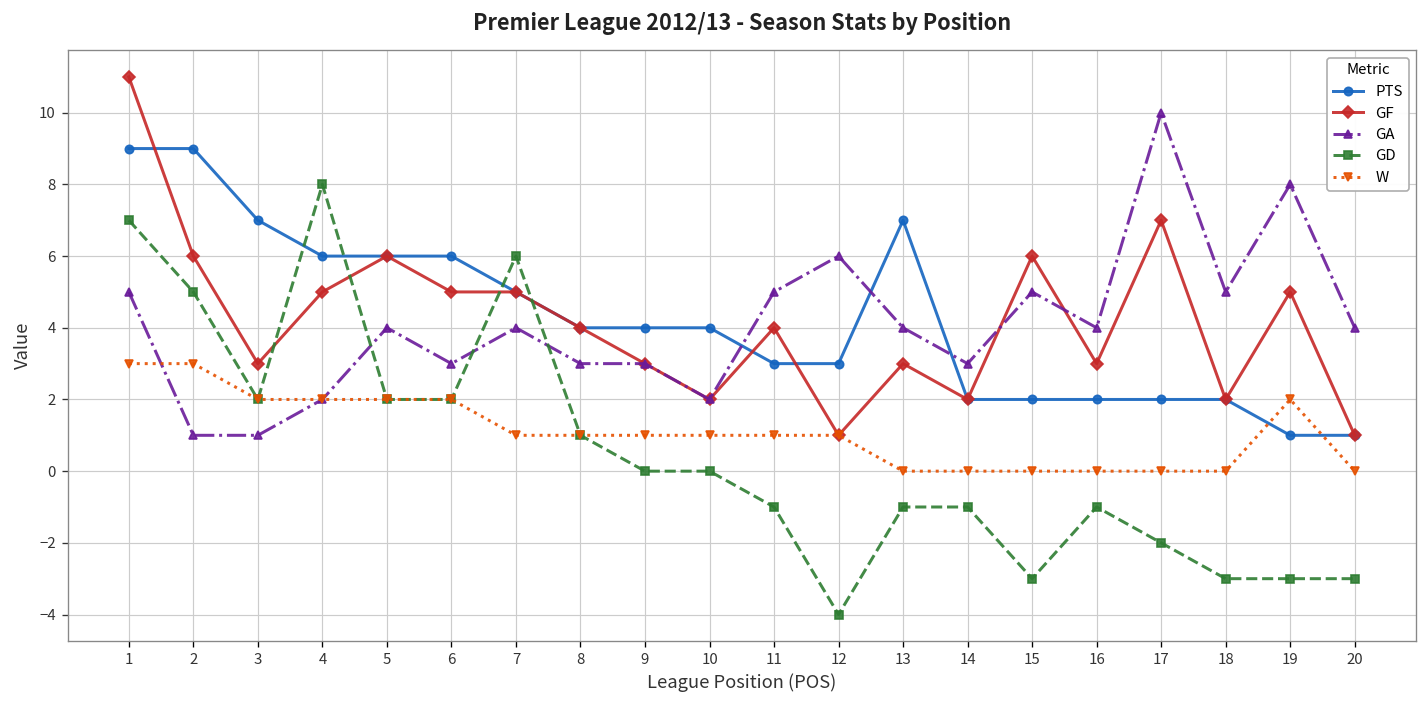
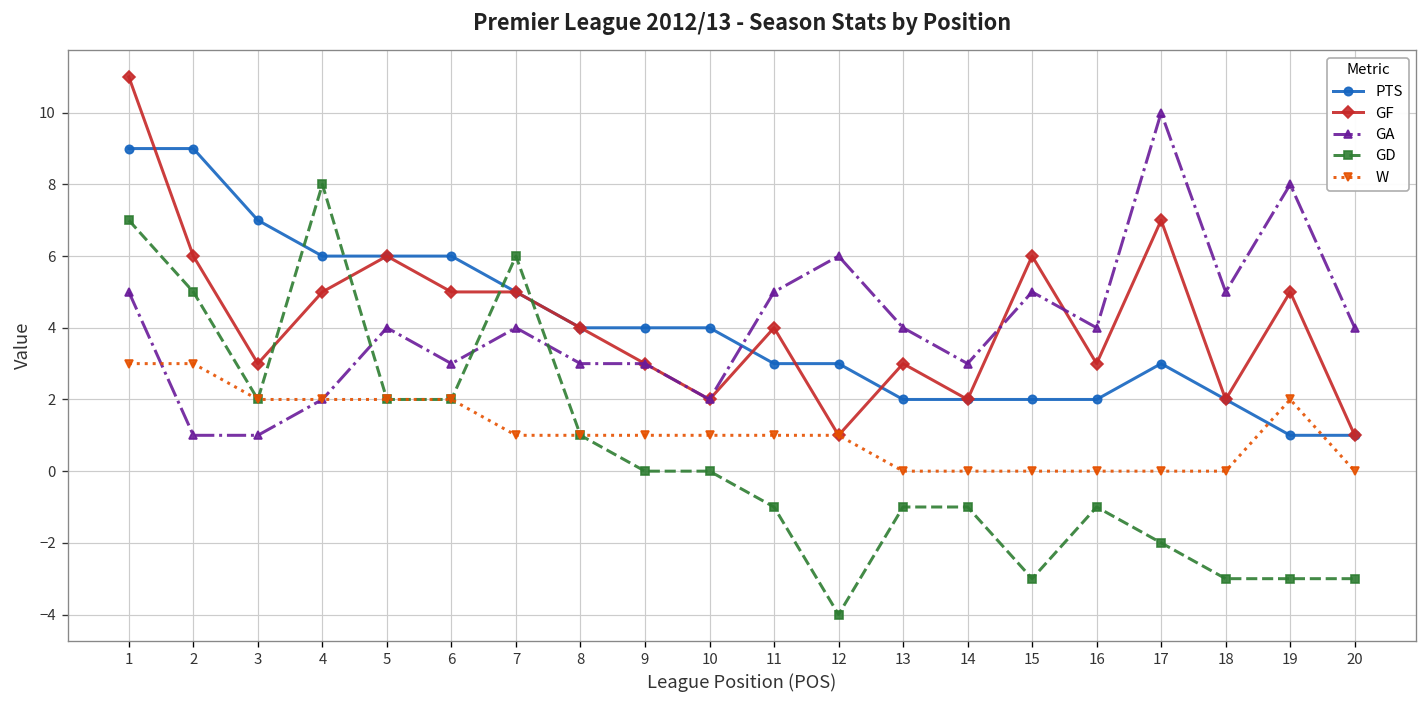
  {
    "PTS": {
      "1": 9,
      "2": 9,
      "3": 7,
      "4": 6,
      "6": 6,
      "9": 4,
      "10": 4,
      "11": 3,
      "12": 3,
-     "13": 7,
+     "13": 2,
      "15": 2,
      "16": 2,
-     "17": 2,
+     "17": 3,
      "19": 1
    },
    "GF": {
      "1": 11,
      "2": 6,
      "3": 3,
      "4": 5,
      "6": 5,
      "11": 4,
      "13": 3,
      "15": 6,
      "16": 3,
      "17": 7,
      "19": 5
    },
    "GA": {
      "1": 5,
      "2": 1,
      "3": 1,
      "5": 4,
      "6": 3,
      "7": 4,
      "8": 3,
      "11": 5,
      "12": 6,
      "13": 4,
      "14": 3,
      "15": 5,
      "16": 4,
      "17": 10,
      "18": 5,
      "19": 8,
      "20": 4
    },
    "GD": {
      "1": 7,
      "2": 5,
      "4": 8,
      "7": 6,
      "9": 0,
      "10": 0,
      "11": -1,
      "12": -4,
      "13": -1,
      "14": -1,
      "15": -3,
      "16": -1,
      "17": -2,
      "18": -3,
      "19": -3,
      "20": -3
    },
    "W": {
      "1": 3,
      "2": 3,
      "7": 1,
      "9": 1,
      "10": 1,
      "11": 1,
      "13": 0,
      "14": 0,
      "15": 0,
      "16": 0,
      "17": 0,
      "18": 0,
      "19": 2,
      "20": 0
    }
  }
